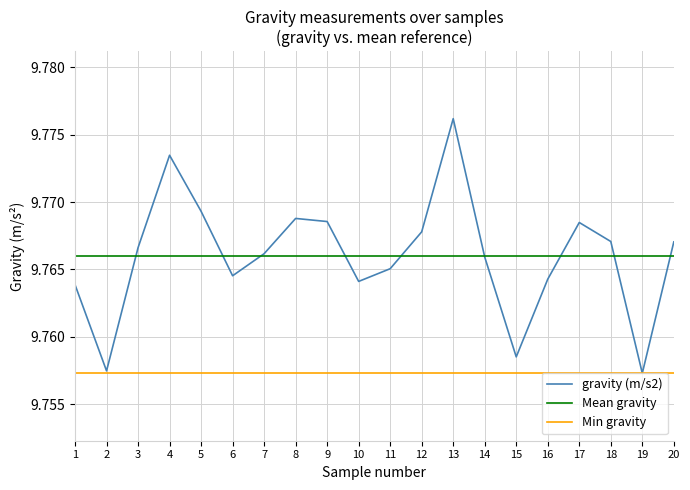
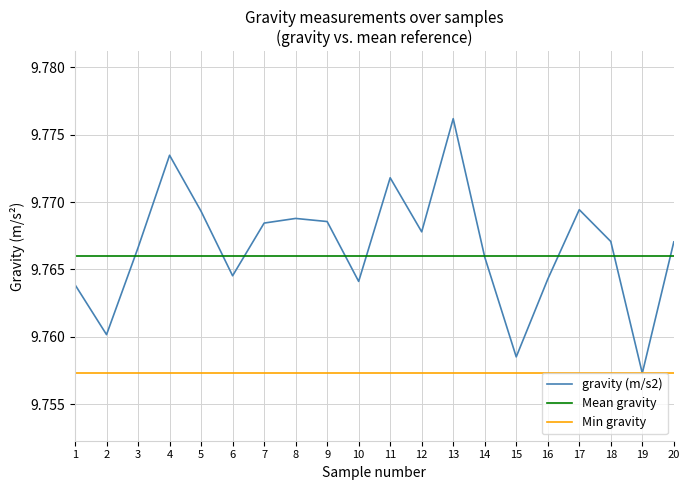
  {
    "1": 9.7639,
-   "2": 9.7575,
+   "2": 9.7602,
    "3": 9.7666,
    "4": 9.7735,
    "5": 9.7693,
    "6": 9.7645,
-   "7": 9.7662,
+   "7": 9.7684,
    "8": 9.7688,
    "9": 9.7686,
    "10": 9.7641,
-   "11": 9.7651,
+   "11": 9.7718,
    "12": 9.7678,
    "13": 9.7762,
    "14": 9.7659,
    "15": 9.7585,
    "16": 9.7643,
-   "17": 9.7685,
+   "17": 9.7694,
    "18": 9.7671,
    "20": 9.7670
  }
